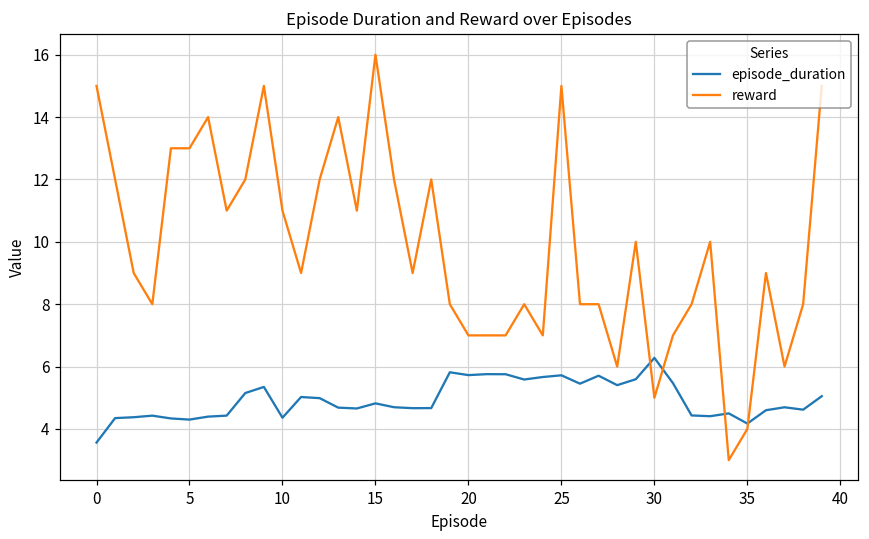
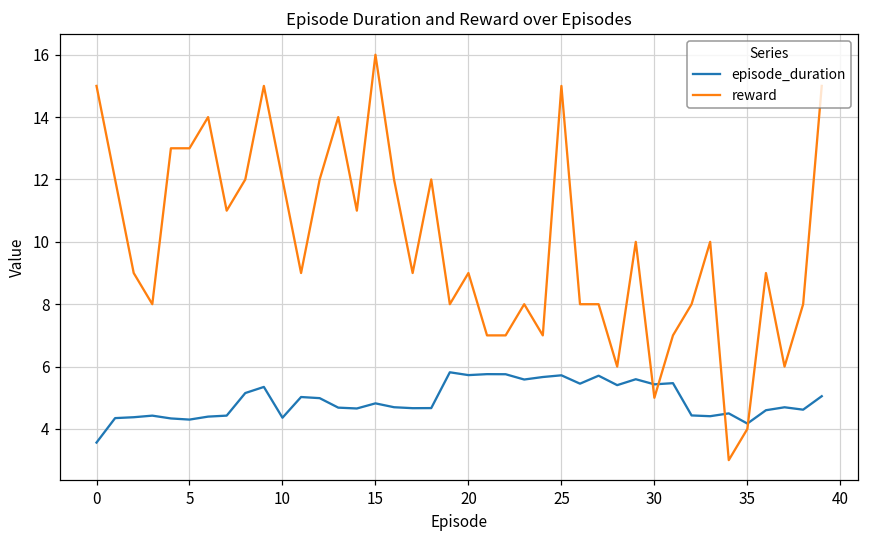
  {
    "episode_duration": {
      "0": 3.6,
      "5": 4.3,
      "10": 4.4,
      "15": 4.8,
      "20": 5.7,
      "25": 5.7,
-     "30": 6.3,
+     "30": 5.4,
      "35": 4.2
    },
    "reward": {
      "0": 15,
      "5": 13,
-     "10": 11,
+     "10": 12,
      "15": 16,
-     "20": 7,
+     "20": 9,
      "25": 15,
      "30": 5,
      "35": 4
    }
  }
